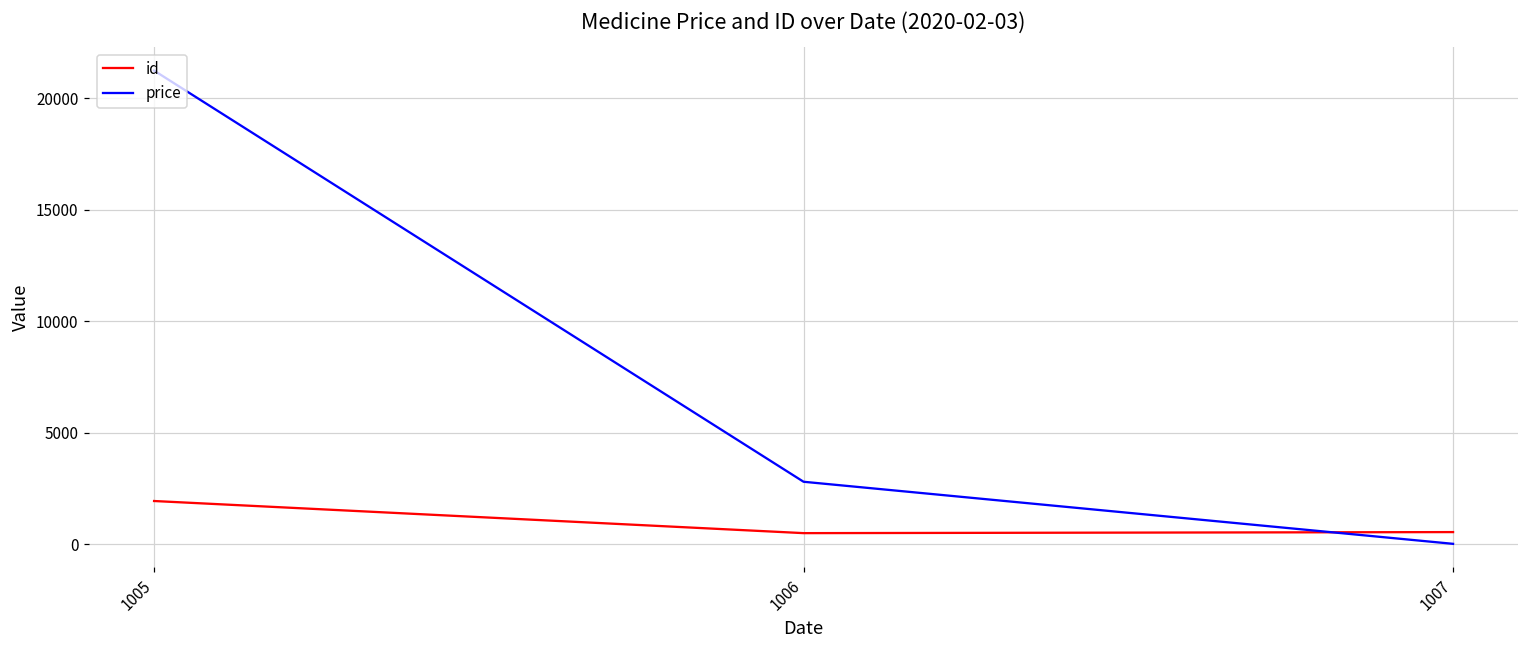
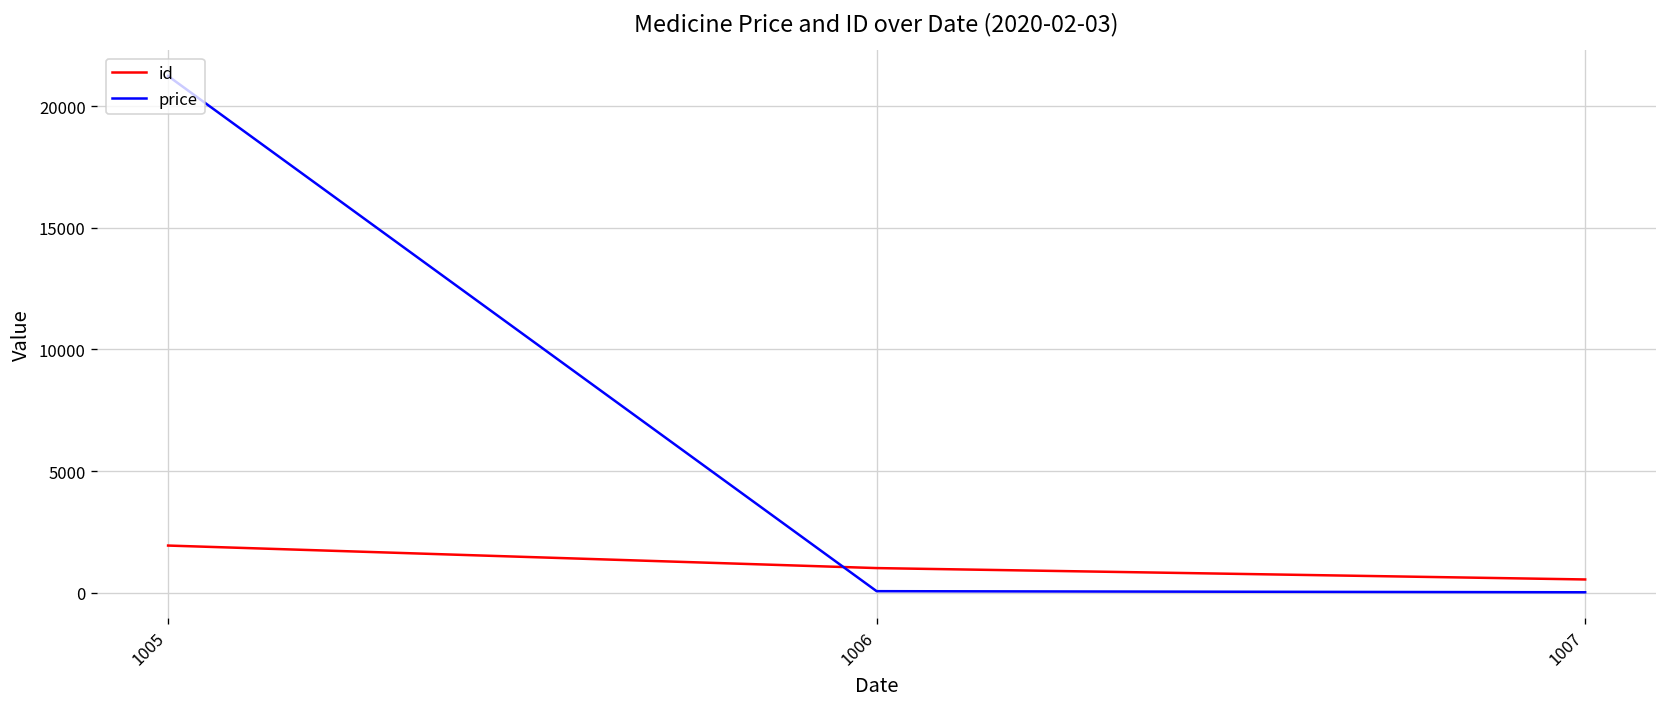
  {
    "id": {
      "1005": 1900,
-     "1006": 500,
+     "1006": 1000,
      "1007": 500
    },
    "price": {
-     "1006": 2800,
+     "1006": 100,
      "1007": 0
    }
  }
